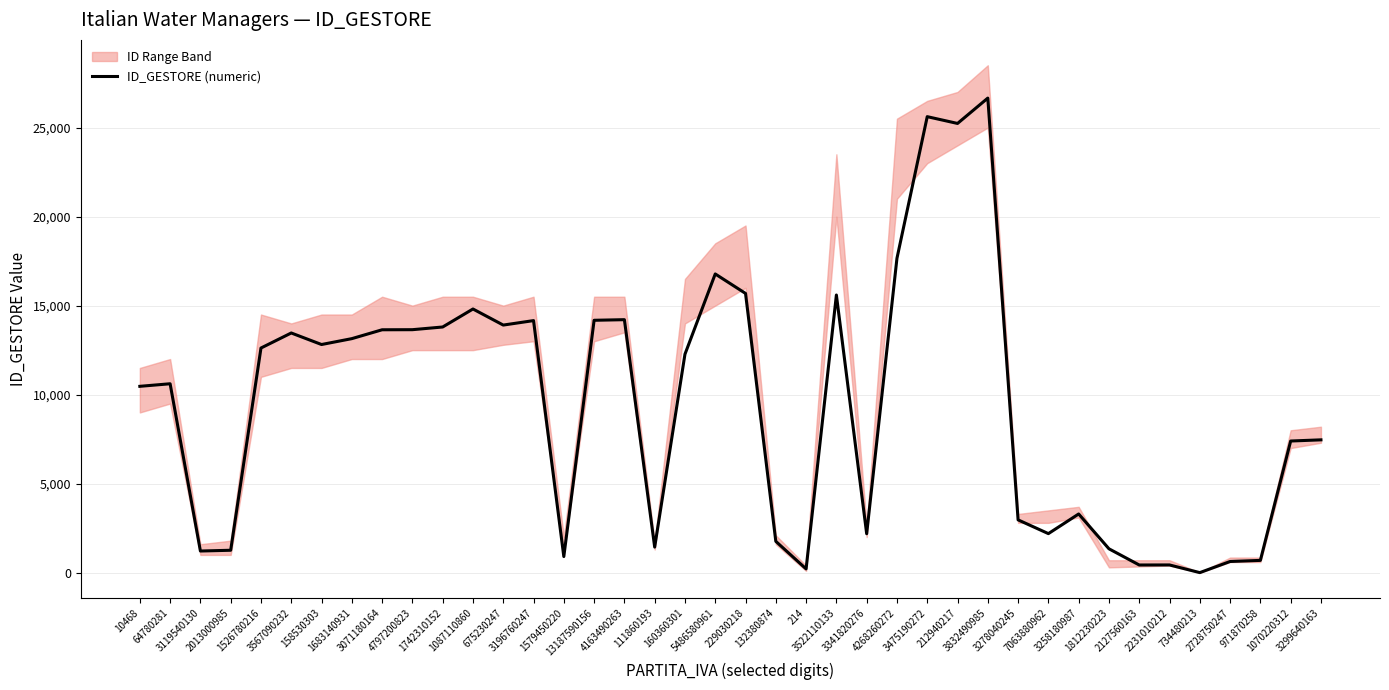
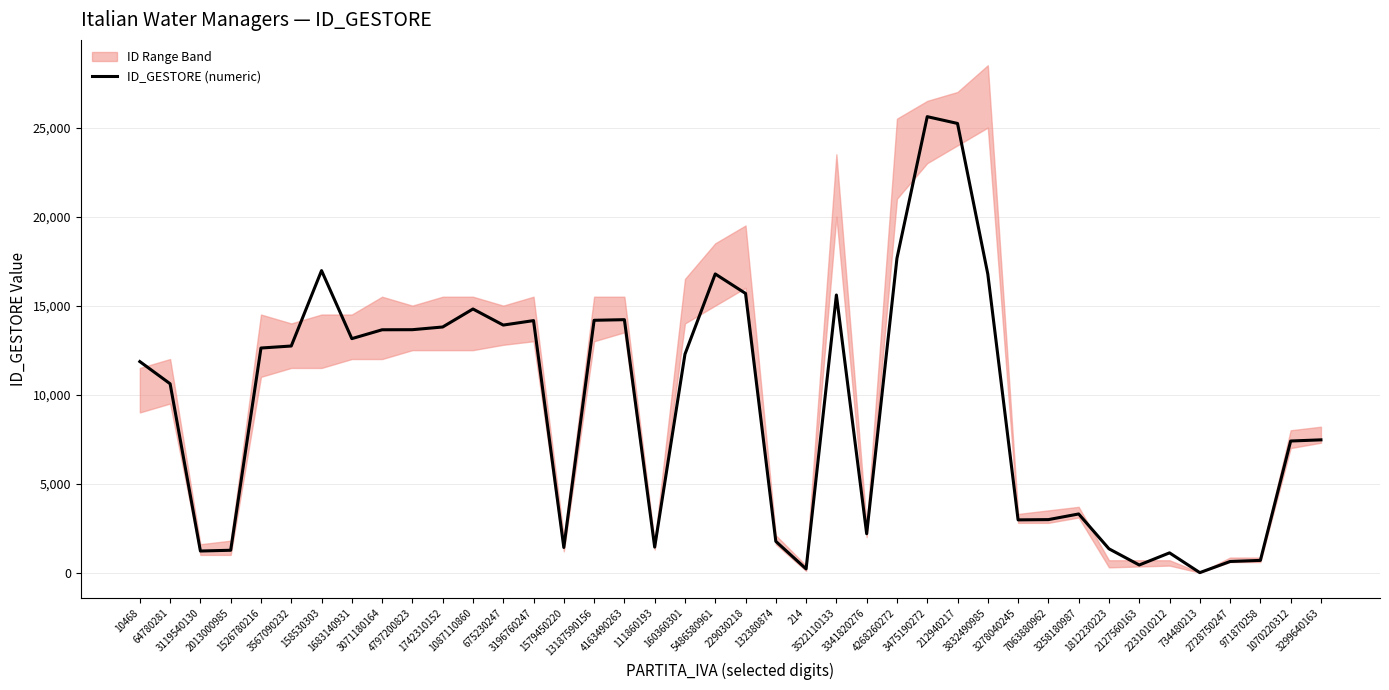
  {
    "ID_GESTORE (numeric)": {
-     "10468": "10,500",
+     "10468": "11,900",
      "64780281": "10,600",
      "3119540130": "1,200",
      "2013000985": "1,300",
      "1526780216": "12,600",
-     "3567090232": "13,500",
-     "158530303": "12,800",
+     "3567090232": "12,700",
+     "158530303": "17,000",
      "1683140931": "13,100",
      "3071180164": "13,600",
      "4797200823": "13,600",
      "1742310152": "13,800",
      "1087110860": "14,800",
      "675230247": "13,900",
      "3196760247": "14,200",
-     "1579450220": "900",
+     "1579450220": "1,400",
      "13187590156": "14,200",
      "4163490263": "14,200",
      "111860193": "1,400",
      "160360301": "12,300",
      "5486580961": "16,800",
      "229030218": "15,700",
      "132380874": "1,800",
      "214": "200",
      "3522110133": "15,600",
      "3341820276": "2,200",
      "4268260272": "17,700",
      "3475190272": "25,600",
      "212940217": "25,200",
-     "3832490985": "26,700",
+     "3832490985": "16,800",
      "3278040245": "3,000",
-     "7063880962": "2,200",
+     "7063880962": "3,000",
      "3258180987": "3,300",
      "1812230223": "1,300",
      "2127560163": "400",
-     "2231010212": "400",
+     "2231010212": "1,100",
      "2728750247": "600",
      "971870258": "700",
      "1070220312": "7,400",
      "3299640163": "7,500"
    }
  }
